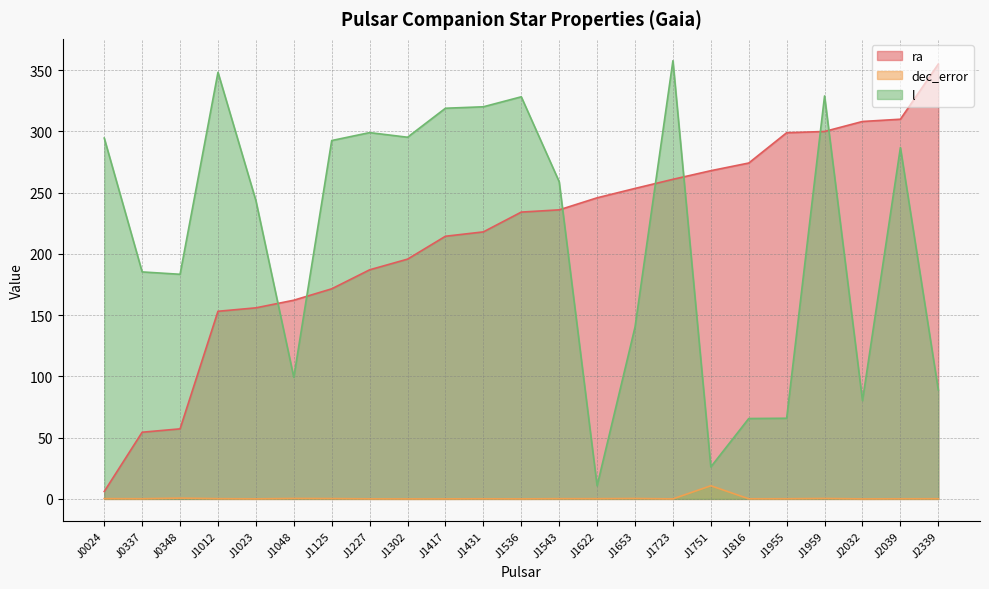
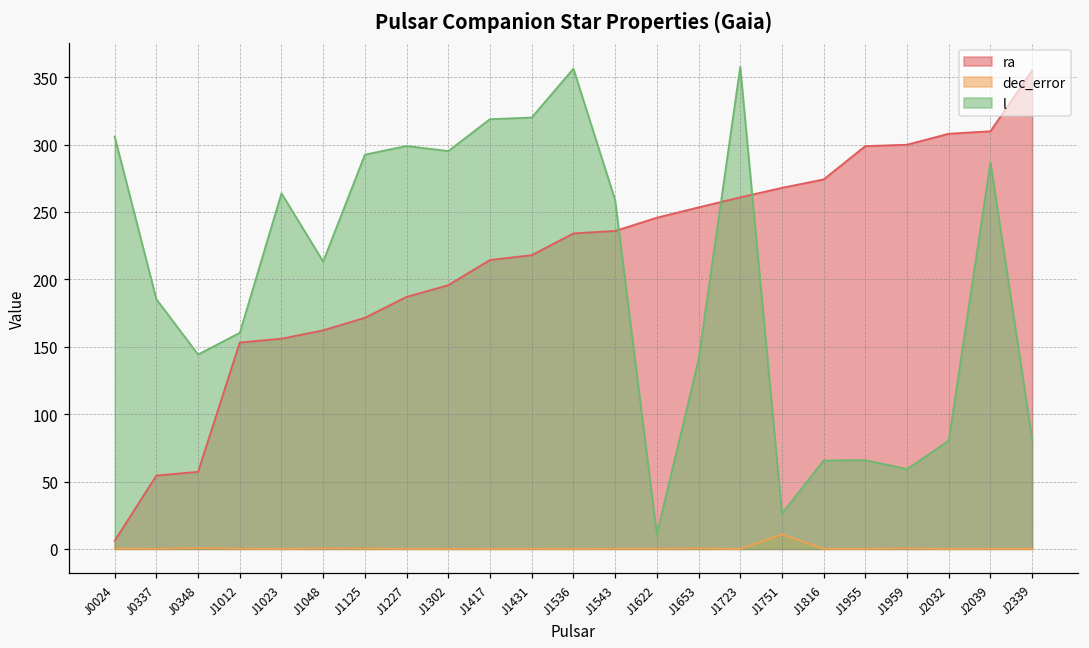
  {
    "l": {
-     "J0024": 295,
+     "J0024": 306,
      "J0337": 185,
-     "J0348": 183,
-     "J1012": 348,
-     "J1023": 243,
-     "J1048": 99,
+     "J0348": 144,
+     "J1012": 160,
+     "J1023": 264,
+     "J1048": 213,
      "J1125": 293,
      "J1227": 299,
      "J1302": 295,
      "J1417": 319,
      "J1431": 320,
-     "J1536": 328,
+     "J1536": 356,
      "J1543": 259,
      "J1622": 11,
      "J1653": 140,
      "J1723": 358,
      "J1751": 26,
      "J1816": 66,
      "J1955": 66,
-     "J1959": 329,
+     "J1959": 59,
      "J2032": 80,
      "J2039": 287,
-     "J2339": 89
+     "J2339": 81
    }
  }
